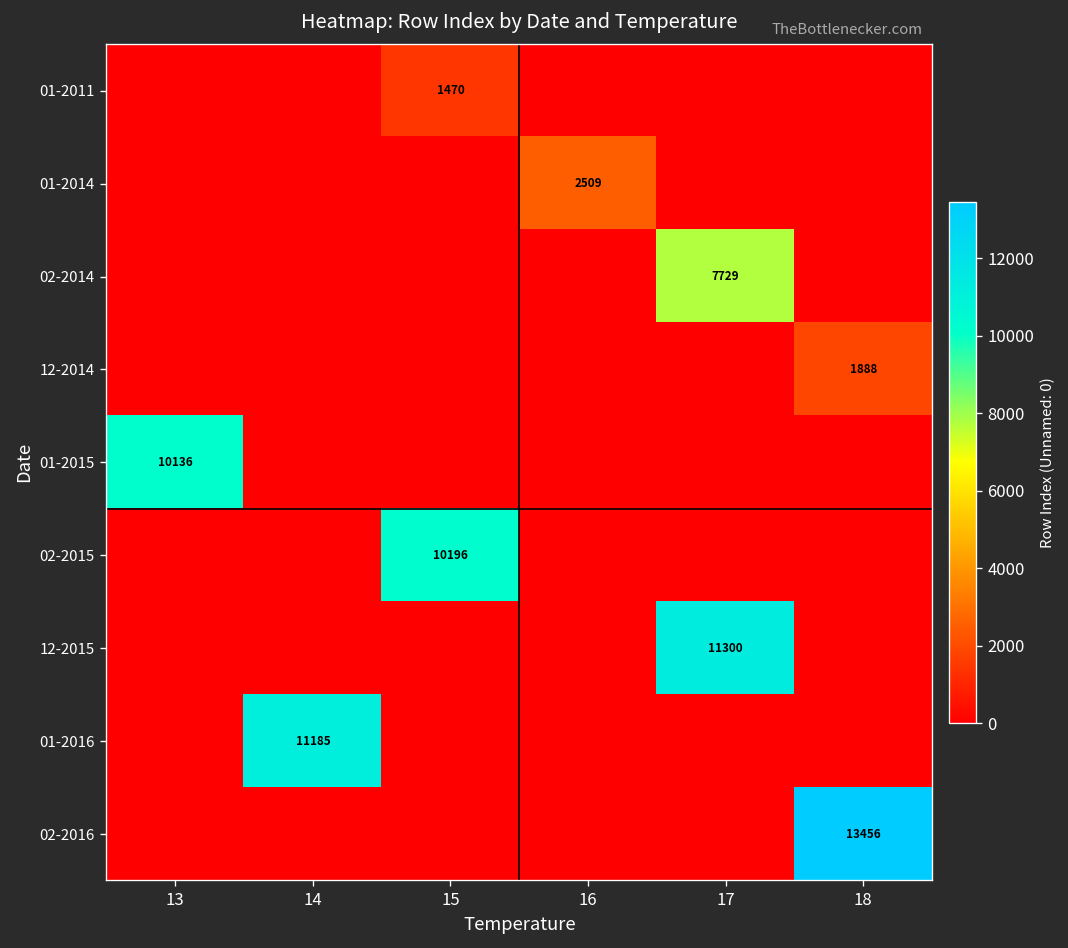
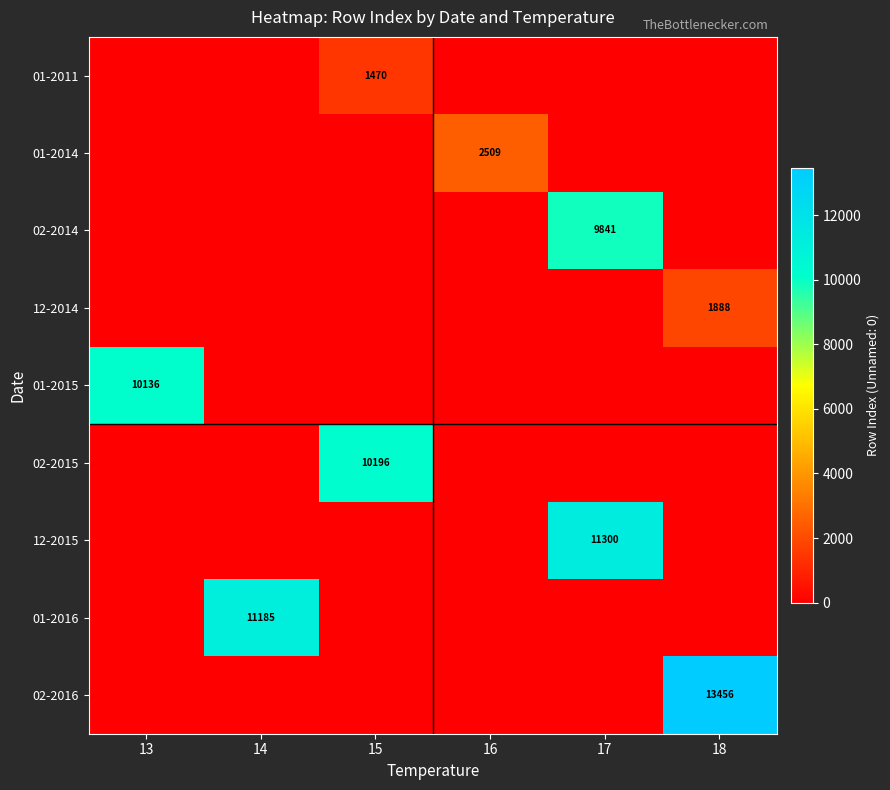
  {
    "01-2011": {
      "15": 1470
    },
    "01-2014": {
      "16": 2509
    },
    "02-2014": {
-     "17": 7729
+     "17": 9841
    },
    "12-2014": {
      "18": 1888
    },
    "01-2015": {
      "13": 10136
    },
    "02-2015": {
      "15": 10196
    },
    "12-2015": {
      "17": 11300
    },
    "01-2016": {
      "14": 11185
    },
    "02-2016": {
      "18": 13456
    }
  }
